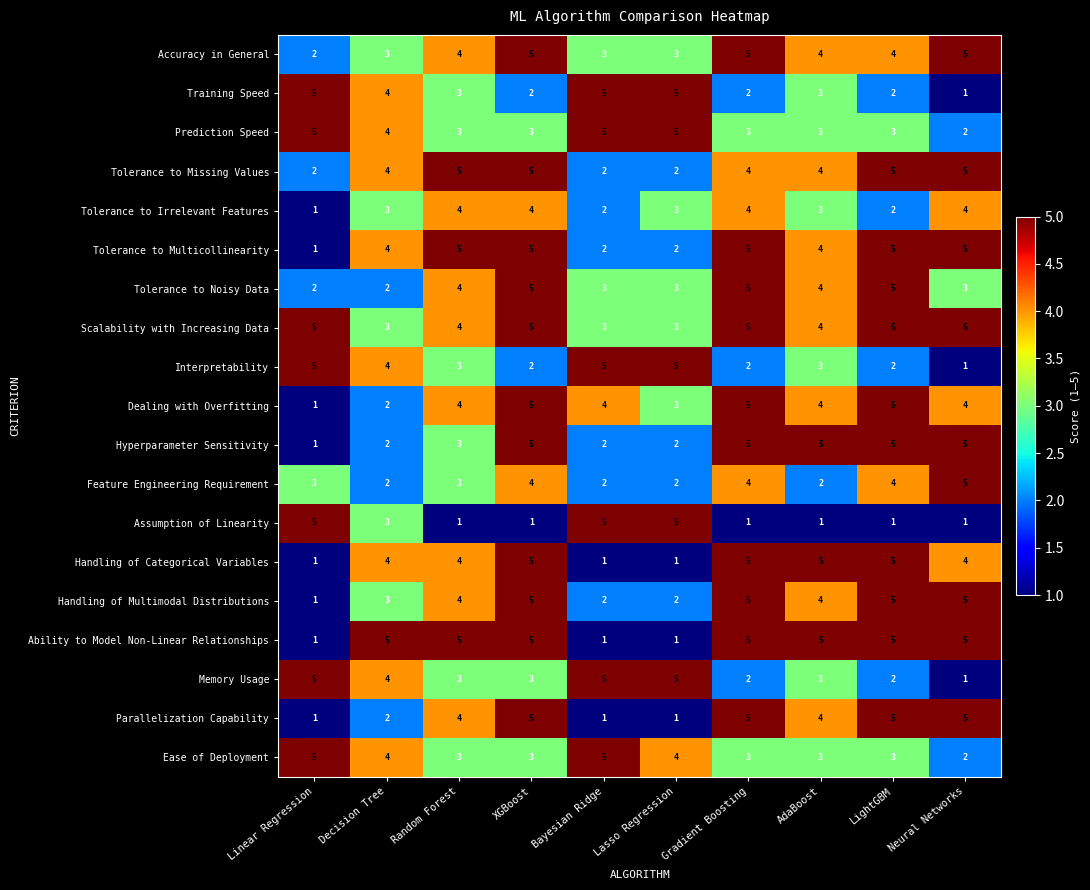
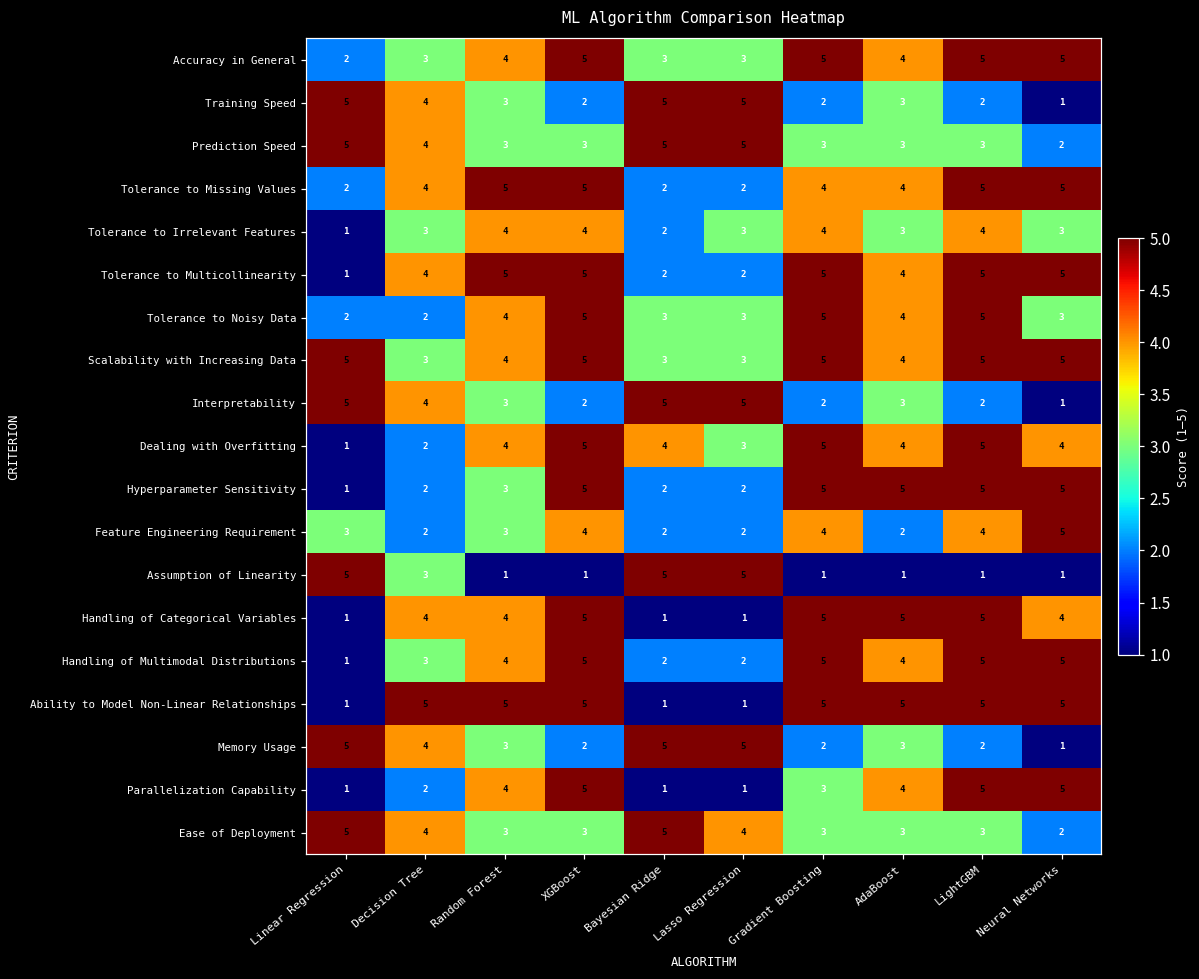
  {
    "Accuracy in General": {
      "Linear Regression": 2,
      "Decision Tree": 3,
      "Random Forest": 4,
      "XGBoost": 5,
      "Bayesian Ridge": 3,
      "Lasso Regression": 3,
      "Gradient Boosting": 5,
      "AdaBoost": 4,
-     "LightGBM": 4,
+     "LightGBM": 5,
      "Neural Networks": 5
    },
    "Training Speed": {
      "Linear Regression": 5,
      "Decision Tree": 4,
      "Random Forest": 3,
      "XGBoost": 2,
      "Bayesian Ridge": 5,
      "Lasso Regression": 5,
      "Gradient Boosting": 2,
      "AdaBoost": 3,
      "LightGBM": 2,
      "Neural Networks": 1
    },
    "Prediction Speed": {
      "Linear Regression": 5,
      "Decision Tree": 4,
      "Random Forest": 3,
      "XGBoost": 3,
      "Bayesian Ridge": 5,
      "Lasso Regression": 5,
      "Gradient Boosting": 3,
      "AdaBoost": 3,
      "LightGBM": 3,
      "Neural Networks": 2
    },
    "Tolerance to Missing Values": {
      "Linear Regression": 2,
      "Decision Tree": 4,
      "Random Forest": 5,
      "XGBoost": 5,
      "Bayesian Ridge": 2,
      "Lasso Regression": 2,
      "Gradient Boosting": 4,
      "AdaBoost": 4,
      "LightGBM": 5,
      "Neural Networks": 5
    },
    "Tolerance to Irrelevant Features": {
      "Linear Regression": 1,
      "Decision Tree": 3,
      "Random Forest": 4,
      "XGBoost": 4,
      "Bayesian Ridge": 2,
      "Lasso Regression": 3,
      "Gradient Boosting": 4,
      "AdaBoost": 3,
-     "LightGBM": 2,
-     "Neural Networks": 4
+     "LightGBM": 4,
+     "Neural Networks": 3
    },
    "Tolerance to Multicollinearity": {
      "Linear Regression": 1,
      "Decision Tree": 4,
      "Random Forest": 5,
      "XGBoost": 5,
      "Bayesian Ridge": 2,
      "Lasso Regression": 2,
      "Gradient Boosting": 5,
      "AdaBoost": 4,
      "LightGBM": 5,
      "Neural Networks": 5
    },
    "Tolerance to Noisy Data": {
      "Linear Regression": 2,
      "Decision Tree": 2,
      "Random Forest": 4,
      "XGBoost": 5,
      "Bayesian Ridge": 3,
      "Lasso Regression": 3,
      "Gradient Boosting": 5,
      "AdaBoost": 4,
      "LightGBM": 5,
      "Neural Networks": 3
    },
    "Scalability with Increasing Data": {
      "Linear Regression": 5,
      "Decision Tree": 3,
      "Random Forest": 4,
      "XGBoost": 5,
      "Bayesian Ridge": 3,
      "Lasso Regression": 3,
      "Gradient Boosting": 5,
      "AdaBoost": 4,
      "LightGBM": 5,
      "Neural Networks": 5
    },
    "Interpretability": {
      "Linear Regression": 5,
      "Decision Tree": 4,
      "Random Forest": 3,
      "XGBoost": 2,
      "Bayesian Ridge": 5,
      "Lasso Regression": 5,
      "Gradient Boosting": 2,
      "AdaBoost": 3,
      "LightGBM": 2,
      "Neural Networks": 1
    },
    "Dealing with Overfitting": {
      "Linear Regression": 1,
      "Decision Tree": 2,
      "Random Forest": 4,
      "XGBoost": 5,
      "Bayesian Ridge": 4,
      "Lasso Regression": 3,
      "Gradient Boosting": 5,
      "AdaBoost": 4,
      "LightGBM": 5,
      "Neural Networks": 4
    },
    "Hyperparameter Sensitivity": {
      "Linear Regression": 1,
      "Decision Tree": 2,
      "Random Forest": 3,
      "XGBoost": 5,
      "Bayesian Ridge": 2,
      "Lasso Regression": 2,
      "Gradient Boosting": 5,
      "AdaBoost": 5,
      "LightGBM": 5,
      "Neural Networks": 5
    },
    "Feature Engineering Requirement": {
      "Linear Regression": 3,
      "Decision Tree": 2,
      "Random Forest": 3,
      "XGBoost": 4,
      "Bayesian Ridge": 2,
      "Lasso Regression": 2,
      "Gradient Boosting": 4,
      "AdaBoost": 2,
      "LightGBM": 4,
      "Neural Networks": 5
    },
    "Assumption of Linearity": {
      "Linear Regression": 5,
      "Decision Tree": 3,
      "Random Forest": 1,
      "XGBoost": 1,
      "Bayesian Ridge": 5,
      "Lasso Regression": 5,
      "Gradient Boosting": 1,
      "AdaBoost": 1,
      "LightGBM": 1,
      "Neural Networks": 1
    },
    "Handling of Categorical Variables": {
      "Linear Regression": 1,
      "Decision Tree": 4,
      "Random Forest": 4,
      "XGBoost": 5,
      "Bayesian Ridge": 1,
      "Lasso Regression": 1,
      "Gradient Boosting": 5,
      "AdaBoost": 5,
      "LightGBM": 5,
      "Neural Networks": 4
    },
    "Handling of Multimodal Distributions": {
      "Linear Regression": 1,
      "Decision Tree": 3,
      "Random Forest": 4,
      "XGBoost": 5,
      "Bayesian Ridge": 2,
      "Lasso Regression": 2,
      "Gradient Boosting": 5,
      "AdaBoost": 4,
      "LightGBM": 5,
      "Neural Networks": 5
    },
    "Ability to Model Non-Linear Relationships": {
      "Linear Regression": 1,
      "Decision Tree": 5,
      "Random Forest": 5,
      "XGBoost": 5,
      "Bayesian Ridge": 1,
      "Lasso Regression": 1,
      "Gradient Boosting": 5,
      "AdaBoost": 5,
      "LightGBM": 5,
      "Neural Networks": 5
    },
    "Memory Usage": {
      "Linear Regression": 5,
      "Decision Tree": 4,
      "Random Forest": 3,
-     "XGBoost": 3,
+     "XGBoost": 2,
      "Bayesian Ridge": 5,
      "Lasso Regression": 5,
      "Gradient Boosting": 2,
      "AdaBoost": 3,
      "LightGBM": 2,
      "Neural Networks": 1
    },
    "Parallelization Capability": {
      "Linear Regression": 1,
      "Decision Tree": 2,
      "Random Forest": 4,
      "XGBoost": 5,
      "Bayesian Ridge": 1,
      "Lasso Regression": 1,
-     "Gradient Boosting": 5,
+     "Gradient Boosting": 3,
      "AdaBoost": 4,
      "LightGBM": 5,
      "Neural Networks": 5
    },
    "Ease of Deployment": {
      "Linear Regression": 5,
      "Decision Tree": 4,
      "Random Forest": 3,
      "XGBoost": 3,
      "Bayesian Ridge": 5,
      "Lasso Regression": 4,
      "Gradient Boosting": 3,
      "AdaBoost": 3,
      "LightGBM": 3,
      "Neural Networks": 2
    }
  }
